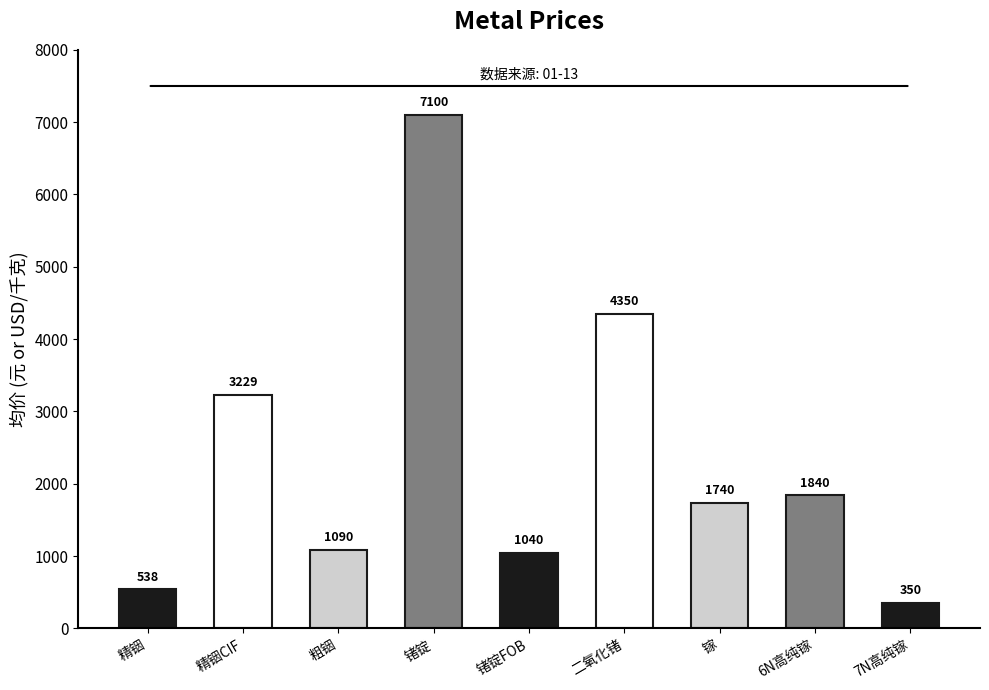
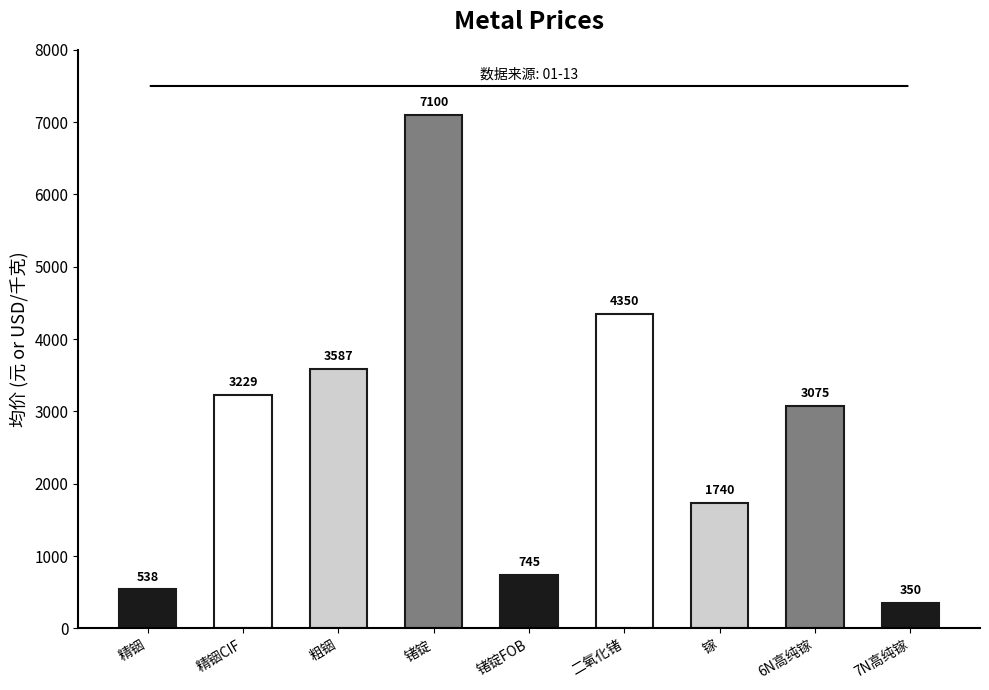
  {
    "精铟": 538,
    "精铟CIF": 3229,
-   "粗铟": 1090,
+   "粗铟": 3587,
    "锗锭": 7100,
-   "锗锭FOB": 1040,
+   "锗锭FOB": 745,
    "二氧化锗": 4350,
    "镓": 1740,
-   "6N高纯镓": 1840,
+   "6N高纯镓": 3075,
    "7N高纯镓": 350
  }
